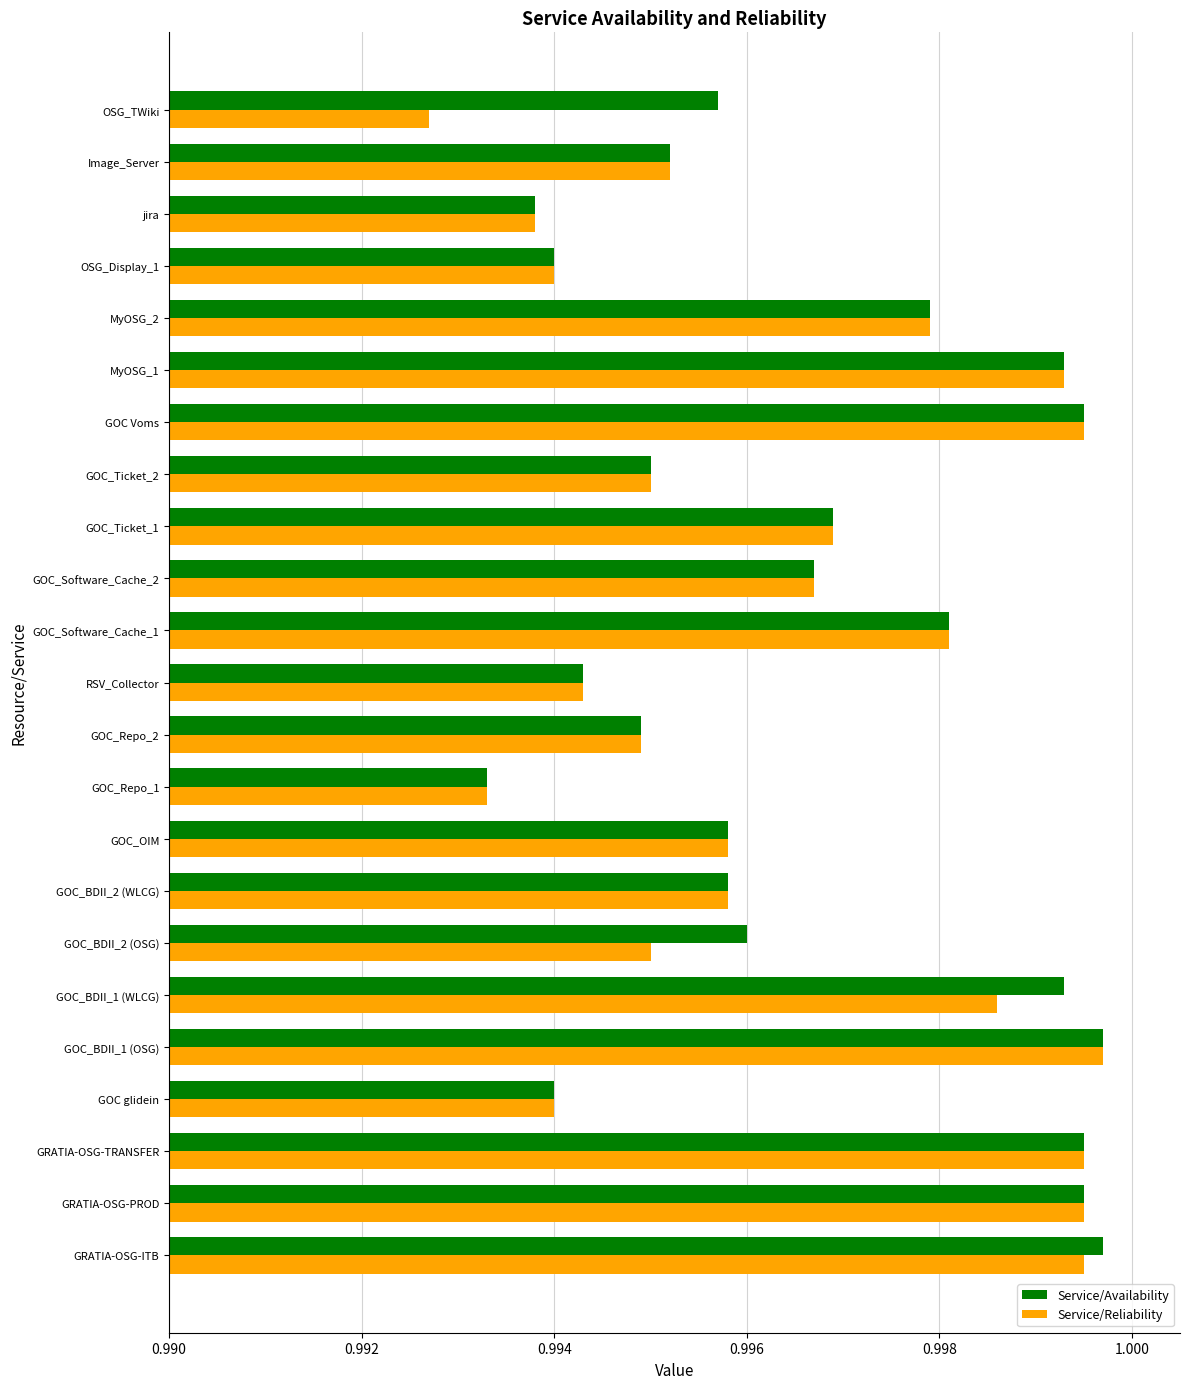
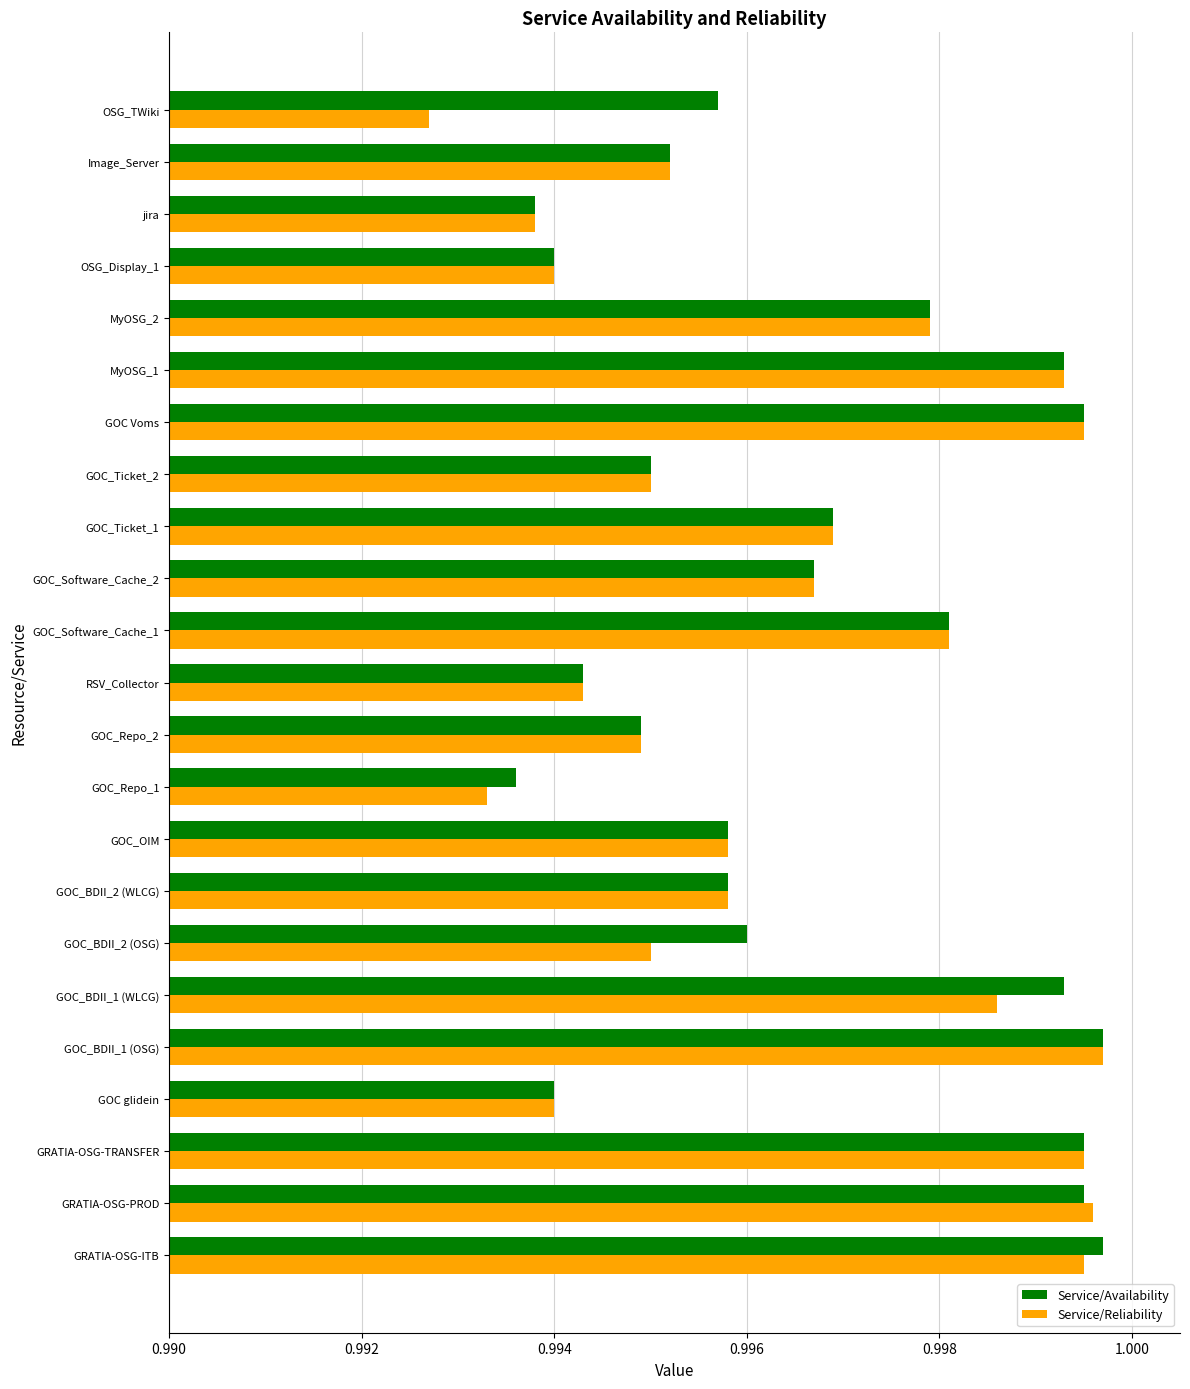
  {
    "Service/Availability": {
      "OSG_TWiki": 0.9957,
      "Image_Server": 0.9952,
      "jira": 0.9938,
      "OSG_Display_1": 0.9940,
      "MyOSG_2": 0.9979,
      "MyOSG_1": 0.9993,
      "GOC Voms": 0.9995,
      "GOC_Ticket_2": 0.9950,
      "GOC_Ticket_1": 0.9969,
      "GOC_Software_Cache_2": 0.9967,
      "GOC_Software_Cache_1": 0.9981,
      "RSV_Collector": 0.9943,
      "GOC_Repo_2": 0.9949,
-     "GOC_Repo_1": 0.9933,
+     "GOC_Repo_1": 0.9936,
      "GOC_OIM": 0.9958,
      "GOC_BDII_2 (WLCG)": 0.9958,
      "GOC_BDII_2 (OSG)": 0.9960,
      "GOC_BDII_1 (WLCG)": 0.9993,
      "GOC_BDII_1 (OSG)": 0.9997,
      "GOC glidein": 0.9940,
      "GRATIA-OSG-TRANSFER": 0.9995,
      "GRATIA-OSG-PROD": 0.9995,
      "GRATIA-OSG-ITB": 0.9997
    },
    "Service/Reliability": {
      "OSG_TWiki": 0.9927,
      "Image_Server": 0.9952,
      "jira": 0.9938,
      "OSG_Display_1": 0.9940,
      "MyOSG_2": 0.9979,
      "MyOSG_1": 0.9993,
      "GOC Voms": 0.9995,
      "GOC_Ticket_2": 0.9950,
      "GOC_Ticket_1": 0.9969,
      "GOC_Software_Cache_2": 0.9967,
      "GOC_Software_Cache_1": 0.9981,
      "RSV_Collector": 0.9943,
      "GOC_Repo_2": 0.9949,
      "GOC_Repo_1": 0.9933,
      "GOC_OIM": 0.9958,
      "GOC_BDII_2 (WLCG)": 0.9958,
      "GOC_BDII_2 (OSG)": 0.9950,
      "GOC_BDII_1 (WLCG)": 0.9986,
      "GOC_BDII_1 (OSG)": 0.9997,
      "GOC glidein": 0.9940,
      "GRATIA-OSG-TRANSFER": 0.9995,
-     "GRATIA-OSG-PROD": 0.9995,
+     "GRATIA-OSG-PROD": 0.9996,
      "GRATIA-OSG-ITB": 0.9995
    }
  }
